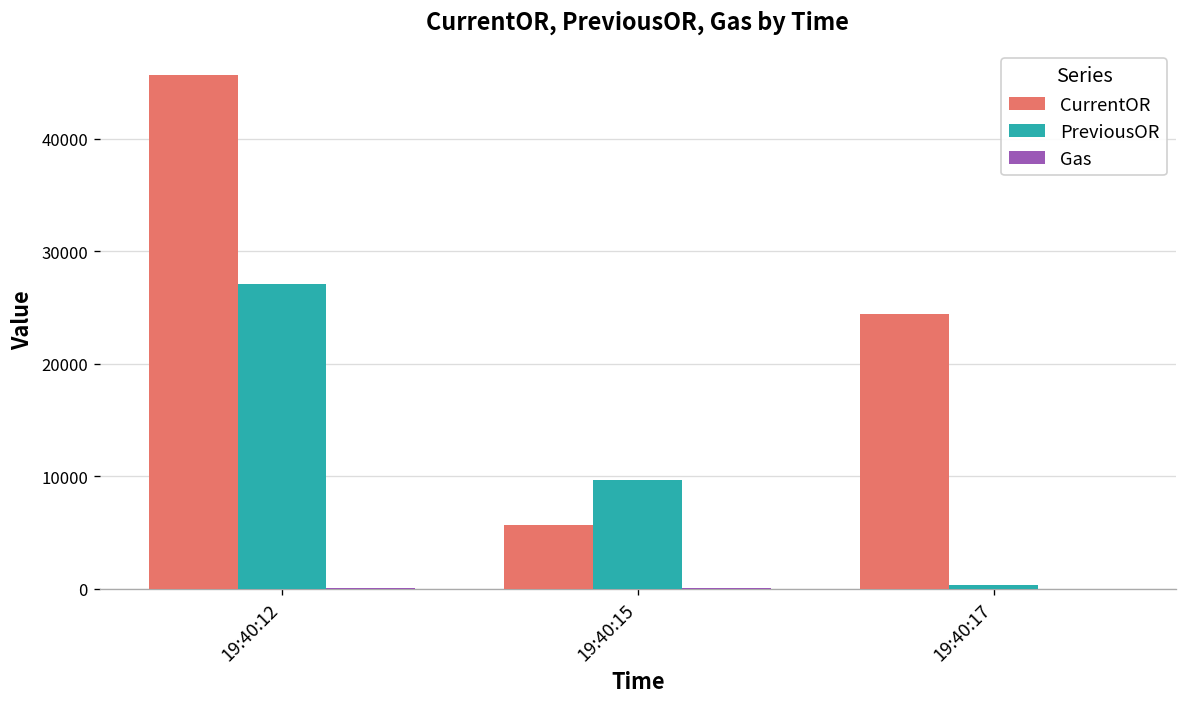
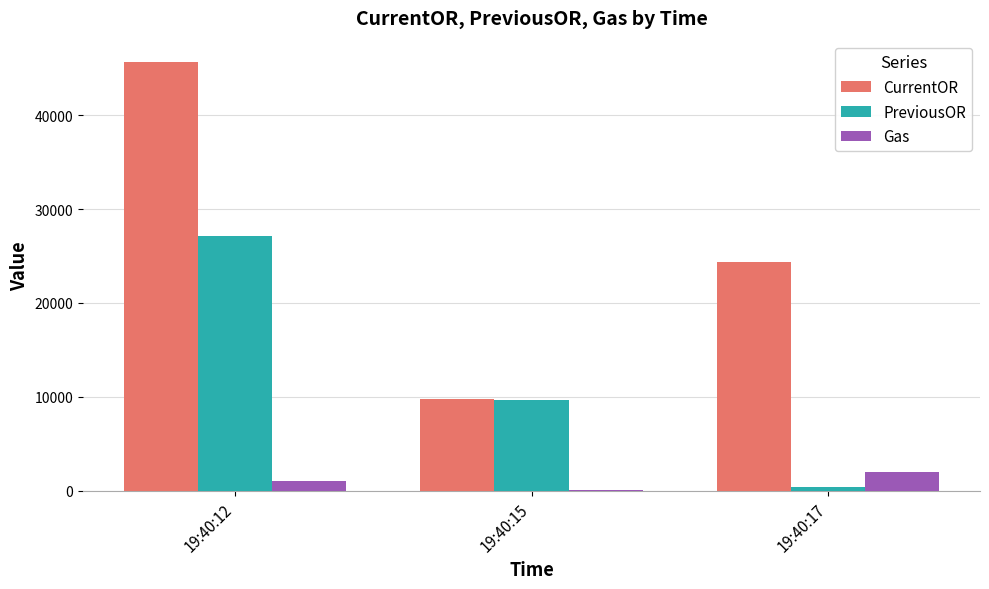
  {
    "CurrentOR": {
      "19:40:12": 46000,
-     "19:40:15": 6000,
+     "19:40:15": 10000,
      "19:40:17": 24000
    },
    "PreviousOR": {
      "19:40:12": 27000,
      "19:40:15": 10000,
      "19:40:17": 0
    },
    "Gas": {
-     "19:40:12": 0,
-     "19:40:17": 0
+     "19:40:12": 1000,
+     "19:40:17": 2000
    }
  }
